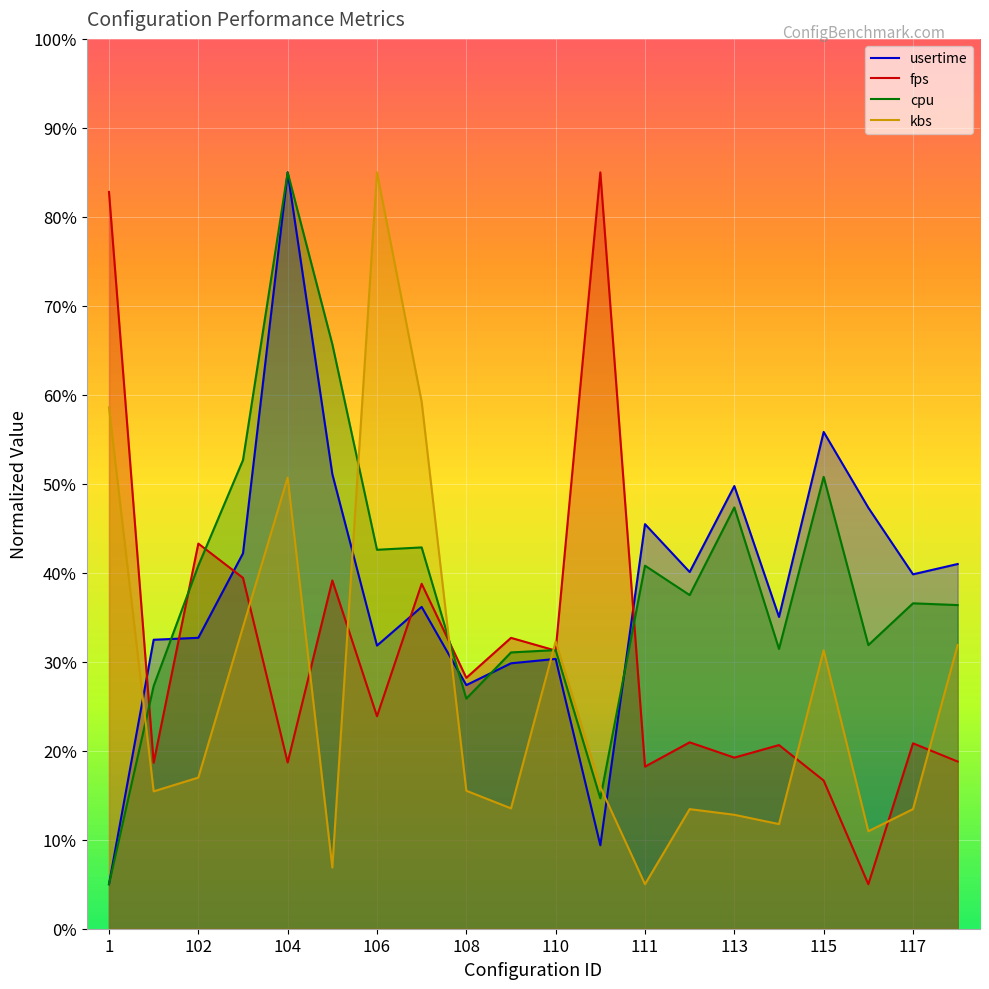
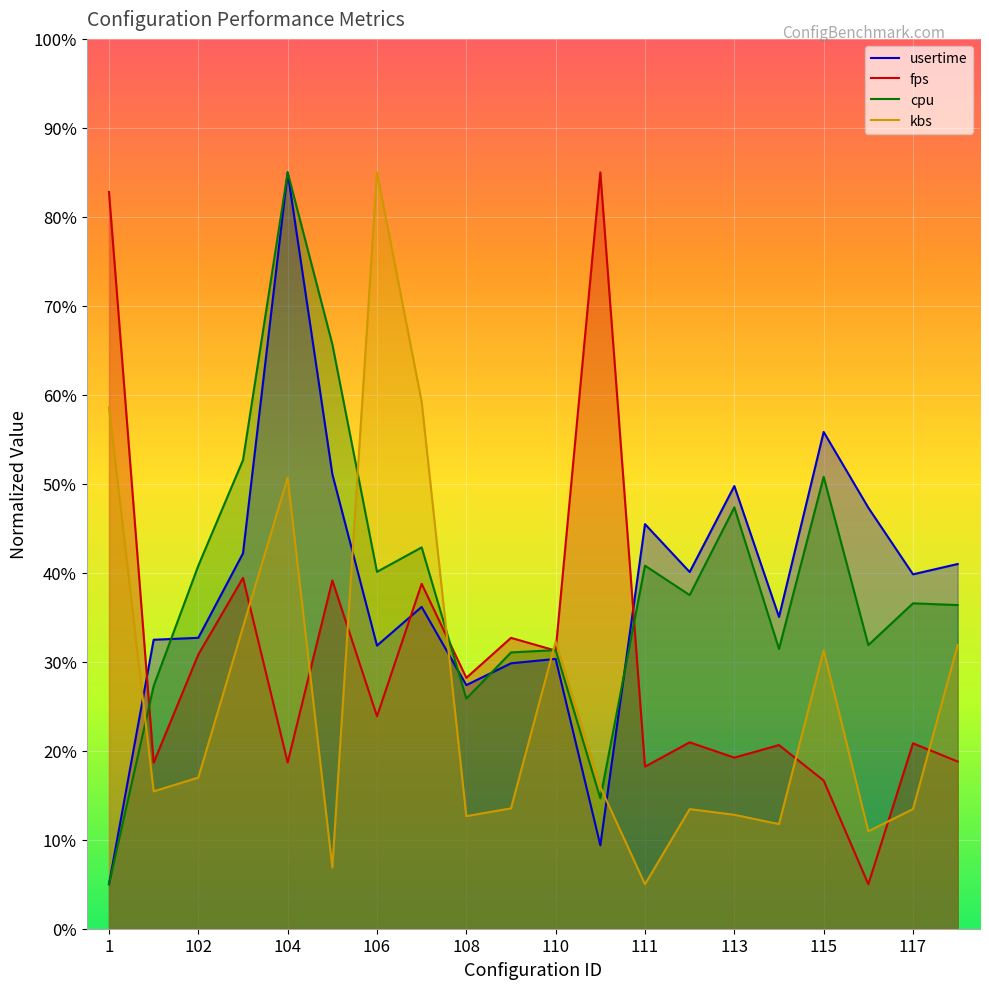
  {
    "usertime": {
      "102": "33%",
      "106": "32%",
      "108": "27%",
      "110": "30%",
      "111": "45%",
      "113": "50%",
      "115": "56%",
      "117": "40%"
    },
    "fps": {
-     "102": "43%",
+     "102": "31%",
      "104": "19%",
      "106": "24%",
      "108": "28%",
      "111": "18%",
      "113": "19%",
      "115": "17%",
      "117": "21%"
    },
    "cpu": {
      "102": "41%",
-     "106": "43%",
+     "106": "40%",
      "108": "26%",
      "111": "41%",
      "113": "47%",
      "115": "51%",
      "117": "37%"
    },
    "kbs": {
      "102": "17%",
      "104": "51%",
      "106": "85%",
-     "108": "16%",
+     "108": "13%",
      "110": "32%",
      "111": "5%",
      "113": "13%",
      "115": "31%",
      "117": "13%"
    }
  }
